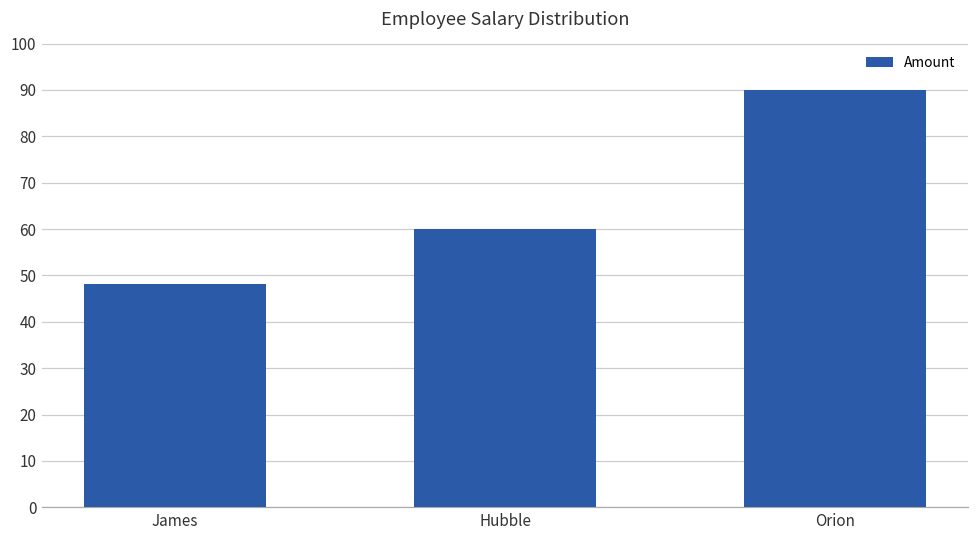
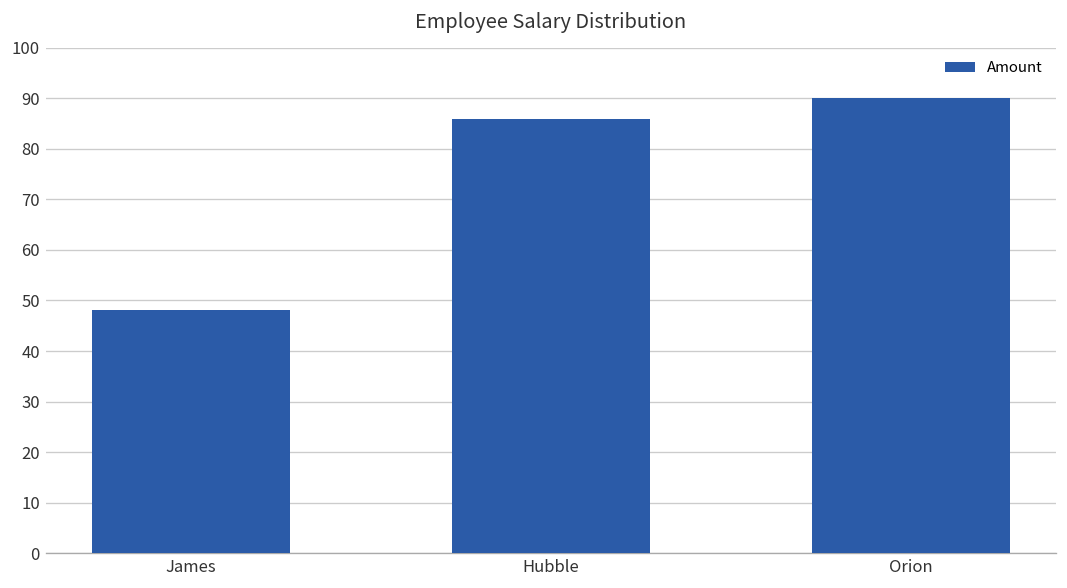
  {
    "James": 48,
-   "Hubble": 60,
+   "Hubble": 86,
    "Orion": 90
  }
